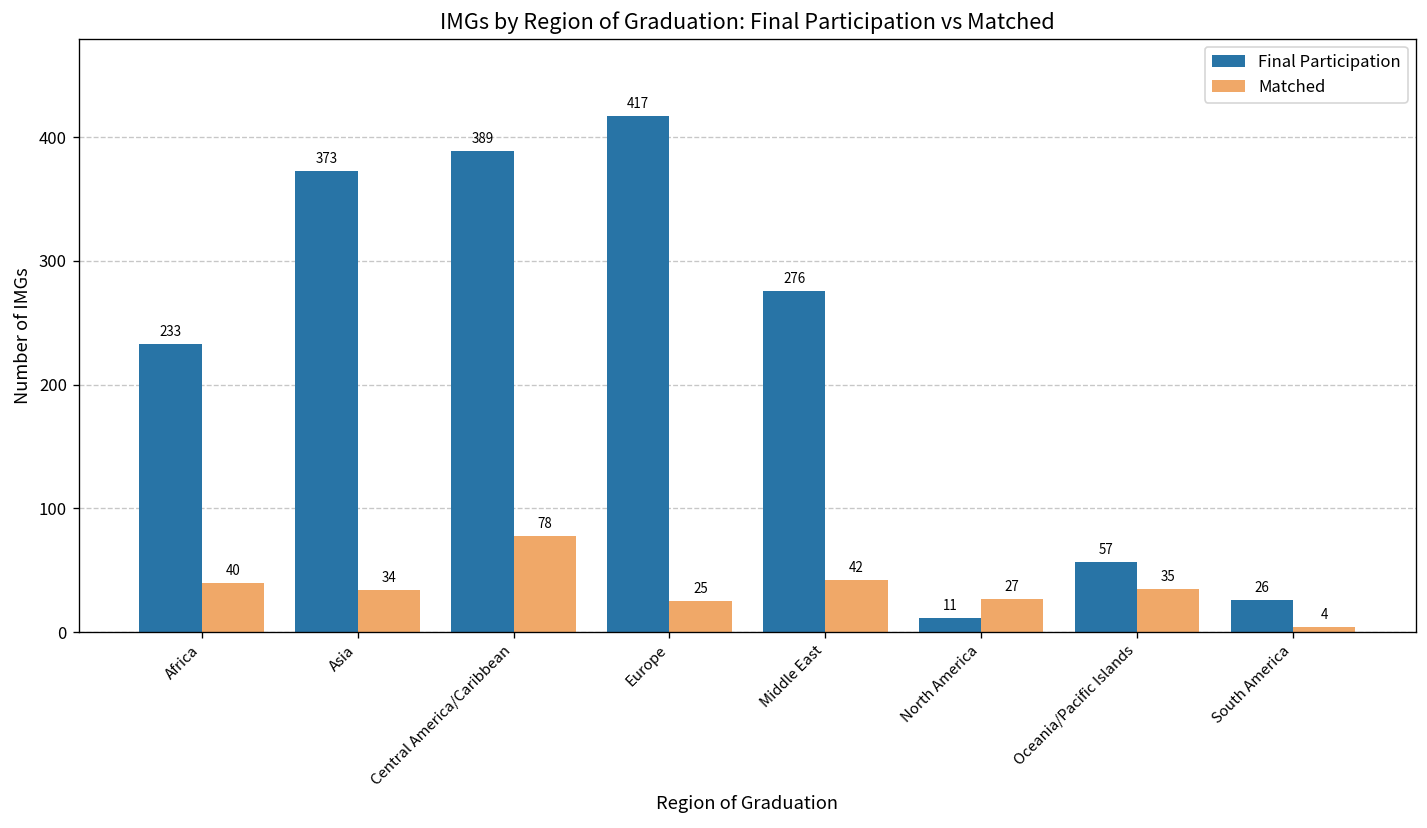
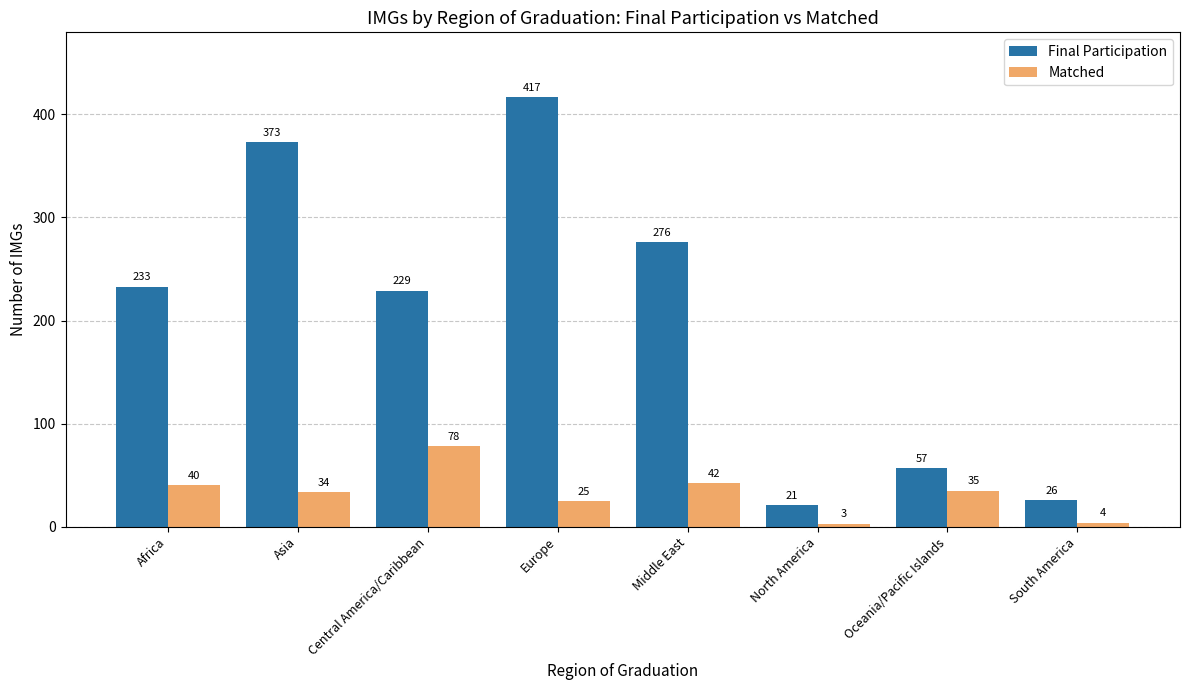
  {
    "Final Participation": {
      "Africa": 233,
      "Asia": 373,
-     "Central America/Caribbean": 389,
+     "Central America/Caribbean": 229,
      "Europe": 417,
      "Middle East": 276,
-     "North America": 11,
+     "North America": 21,
      "Oceania/Pacific Islands": 57,
      "South America": 26
    },
    "Matched": {
      "Africa": 40,
      "Asia": 34,
      "Central America/Caribbean": 78,
      "Europe": 25,
      "Middle East": 42,
-     "North America": 27,
+     "North America": 3,
      "Oceania/Pacific Islands": 35,
      "South America": 4
    }
  }
